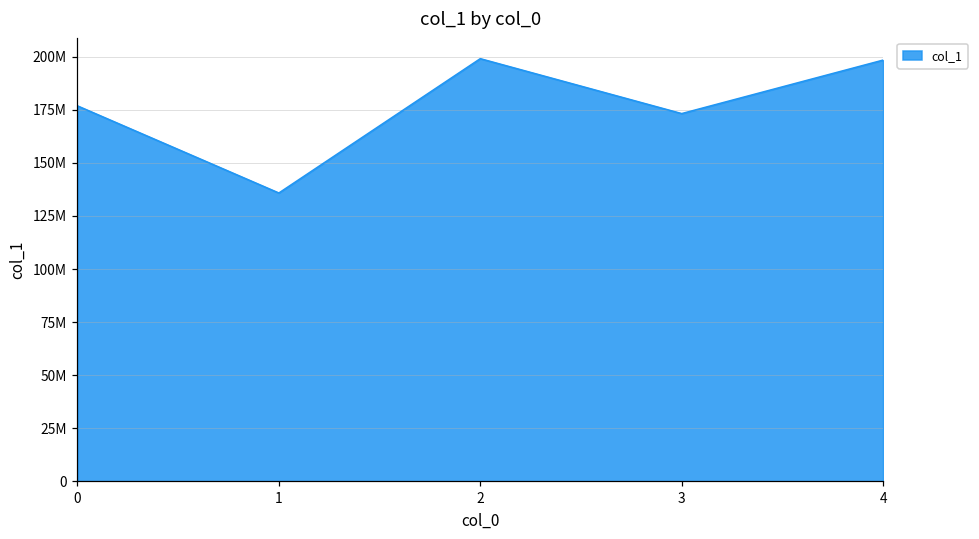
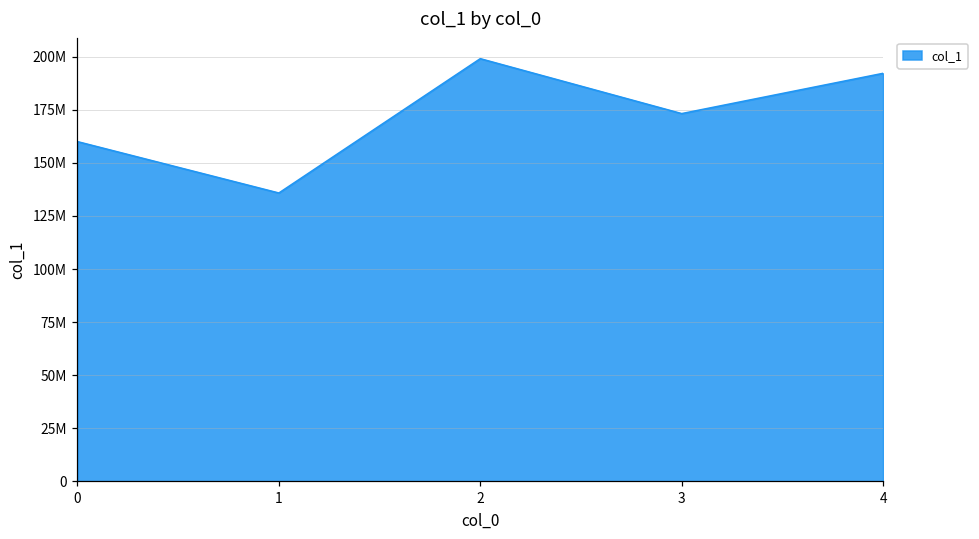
  {
-   "0": 177000000,
+   "0": 160000000,
    "1": 136000000,
    "2": 199000000,
    "3": 173000000,
-   "4": 198000000
+   "4": 192000000
  }
